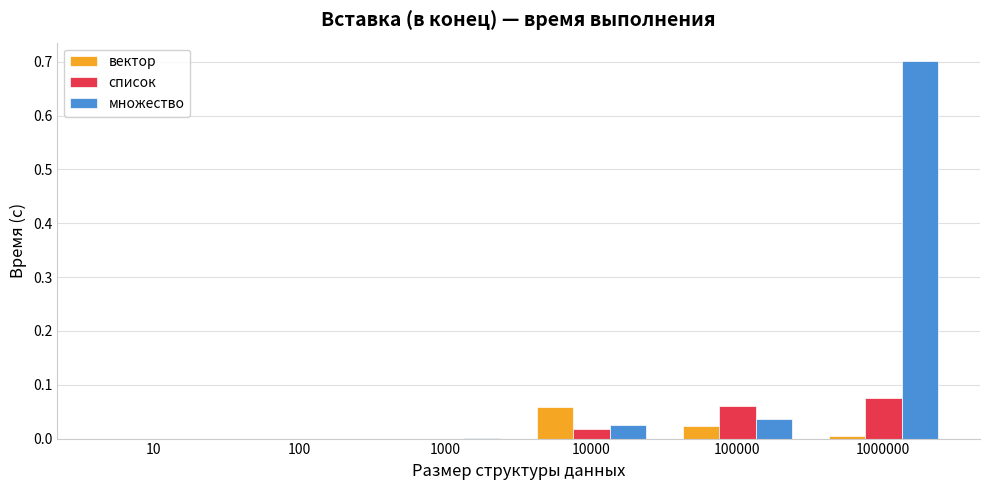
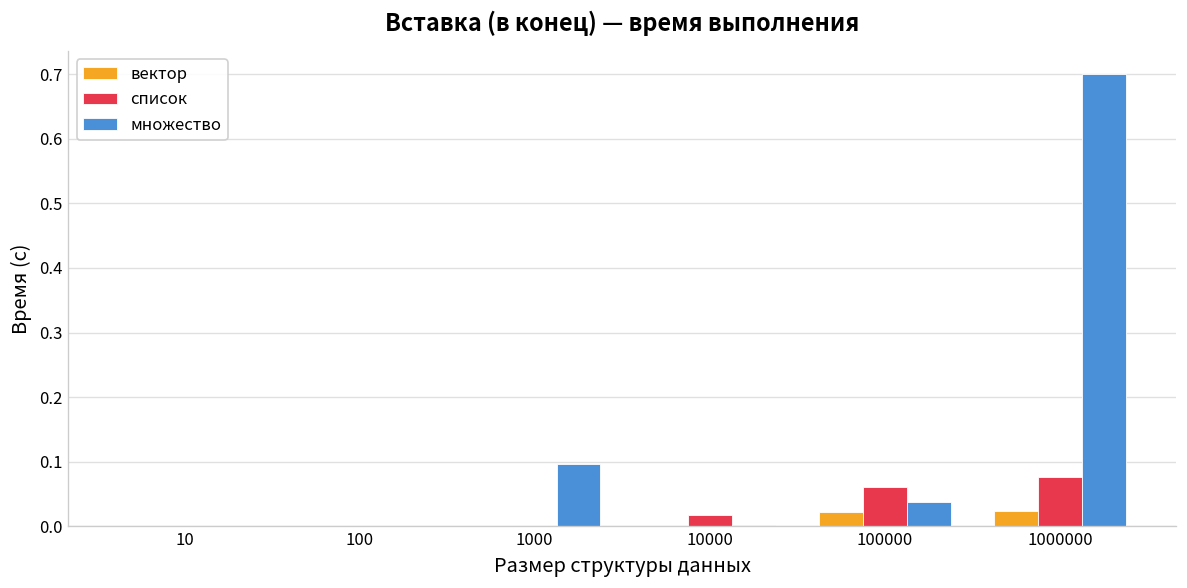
  {
    "вектор": {
-     "10000": 0.06,
+     "10000": 0.00,
      "100000": 0.02,
-     "1000000": 0.01
+     "1000000": 0.02
    },
    "список": {
      "10000": 0.02,
      "100000": 0.06,
      "1000000": 0.08
    },
    "множество": {
-     "1000": 0.00,
-     "10000": 0.03,
+     "1000": 0.10,
+     "10000": 0.00,
      "100000": 0.04,
      "1000000": 0.70
    }
  }
